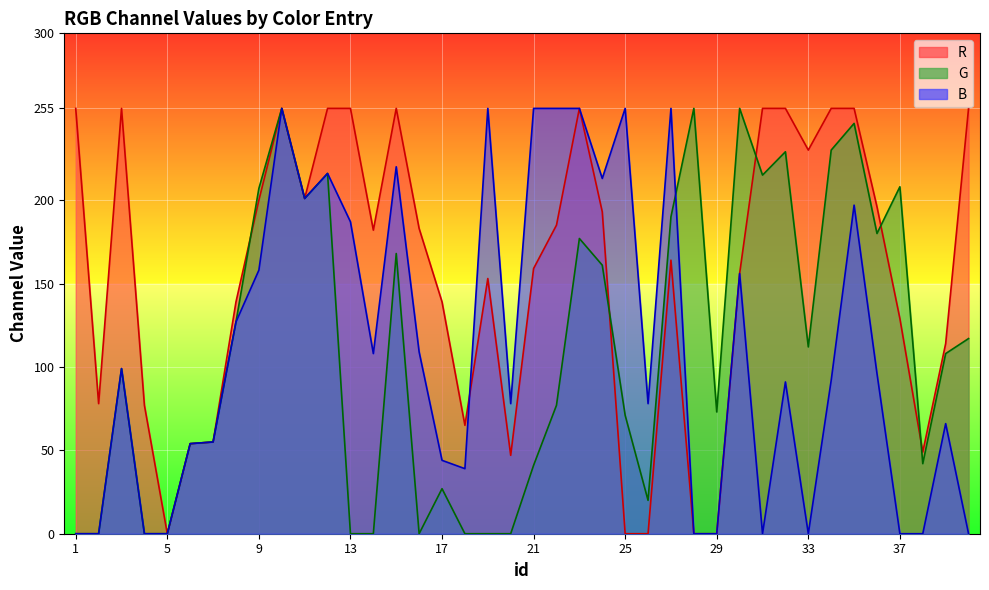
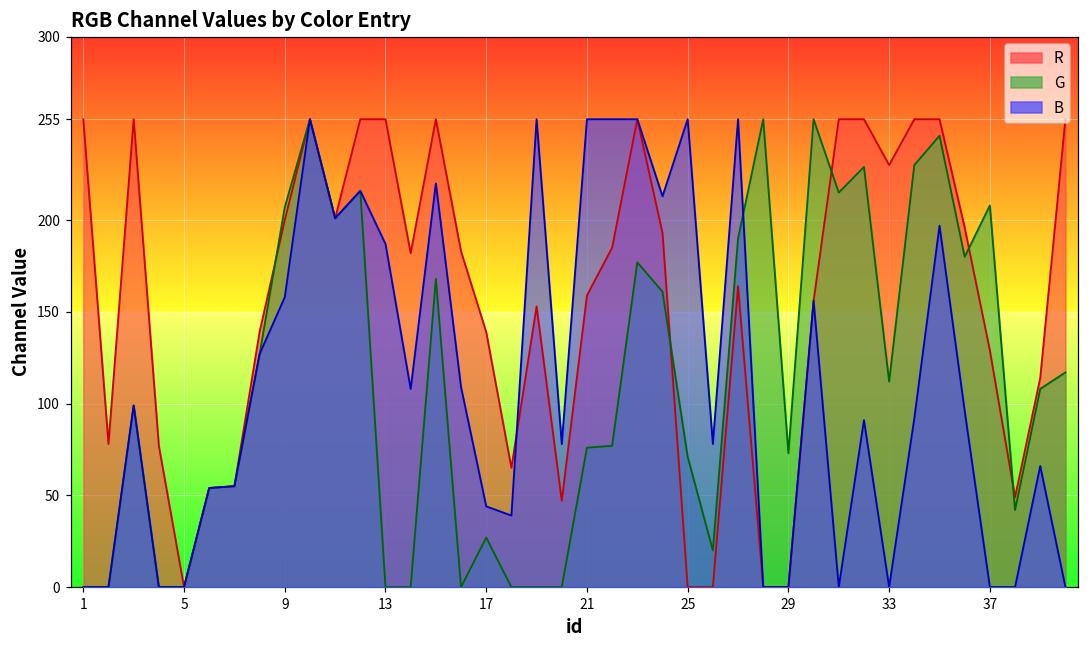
  {
    "R": {
      "1": 255,
      "9": 200,
      "13": 255,
      "17": 139,
      "21": 159,
      "25": 0,
      "33": 230,
      "37": 129
    },
    "G": {
      "9": 207,
      "13": 0,
      "17": 27,
-     "21": 41,
+     "21": 76,
      "25": 71,
      "29": 73,
      "33": 112,
      "37": 208
    },
    "B": {
      "9": 158,
      "13": 187,
      "17": 44,
      "21": 255,
      "25": 255,
      "33": 0,
      "37": 0
    }
  }
